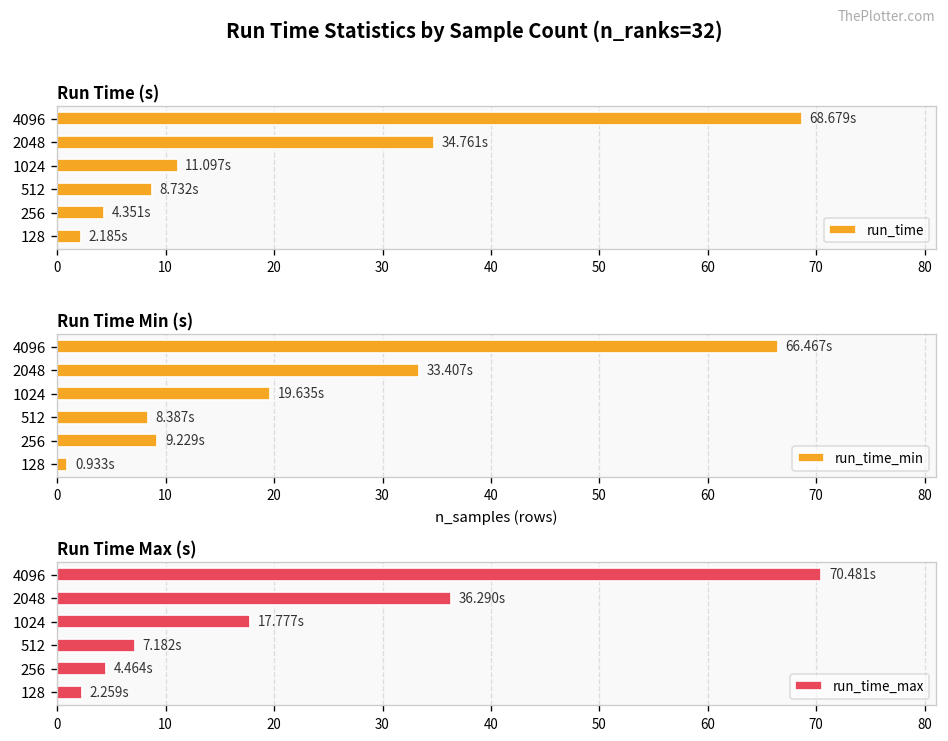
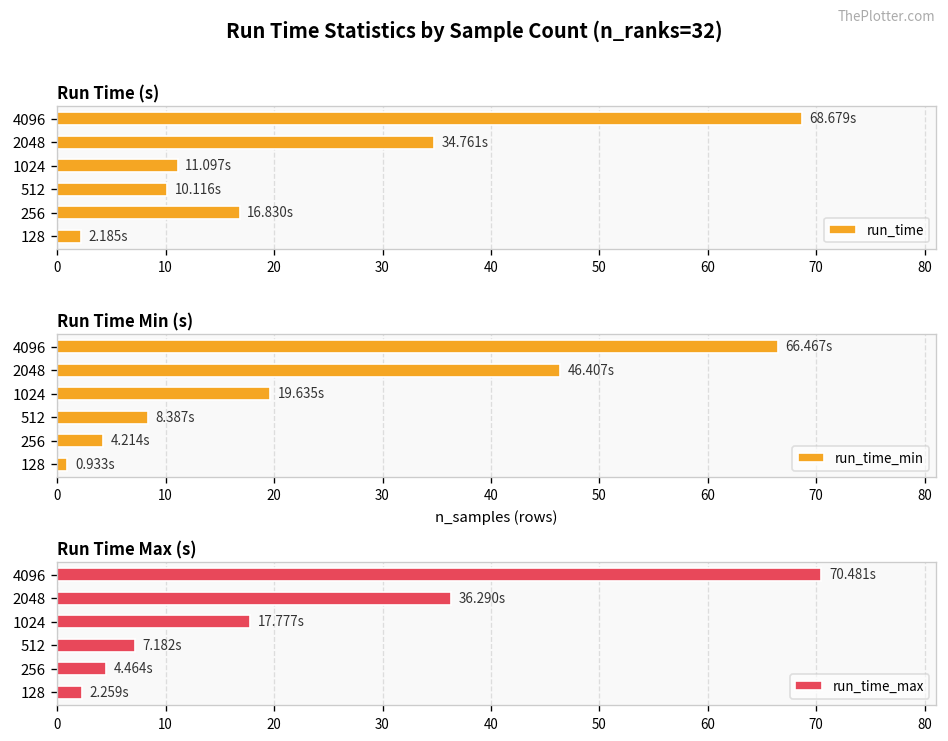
  {
    "Run Time (s)": {
      "4096": "68.679s",
      "2048": "34.761s",
      "1024": "11.097s",
-     "512": "8.732s",
-     "256": "4.351s",
+     "512": "10.116s",
+     "256": "16.830s",
      "128": "2.185s"
    },
    "Run Time Min (s)": {
      "4096": "66.467s",
-     "2048": "33.407s",
+     "2048": "46.407s",
      "1024": "19.635s",
      "512": "8.387s",
-     "256": "9.229s",
+     "256": "4.214s",
      "128": "0.933s"
    },
    "Run Time Max (s)": {
      "4096": "70.481s",
      "2048": "36.290s",
      "1024": "17.777s",
      "512": "7.182s",
      "256": "4.464s",
      "128": "2.259s"
    }
  }
